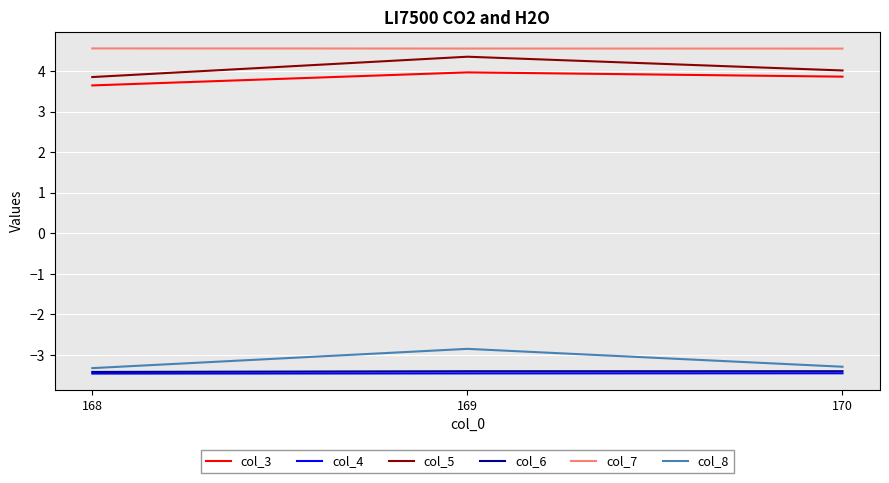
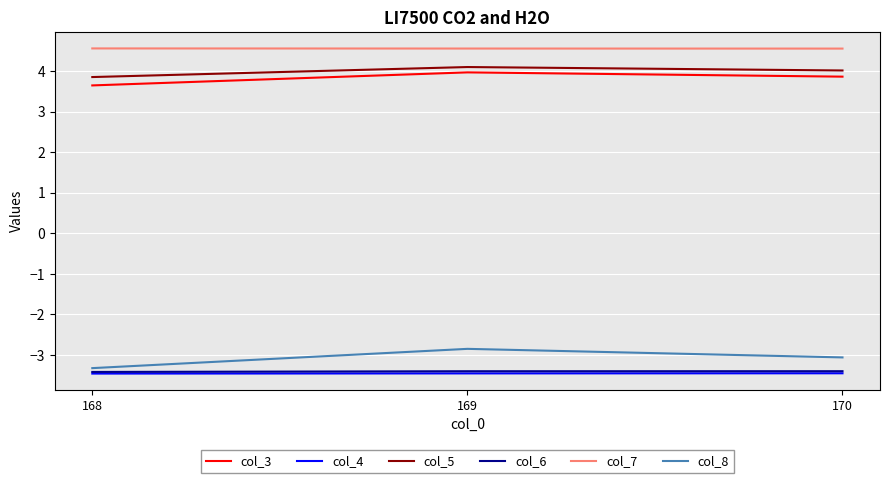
  {
    "col_3": {
      "168": 3.6,
      "169": 4.0,
      "170": 3.9
    },
    "col_5": {
      "168": 3.9,
-     "169": 4.4,
+     "169": 4.1,
      "170": 4.0
    },
    "col_7": {
      "168": 4.6,
      "169": 4.6,
      "170": 4.6
    },
    "col_8": {
      "168": -3.3,
      "169": -2.8,
-     "170": -3.3
+     "170": -3.1
    }
  }
